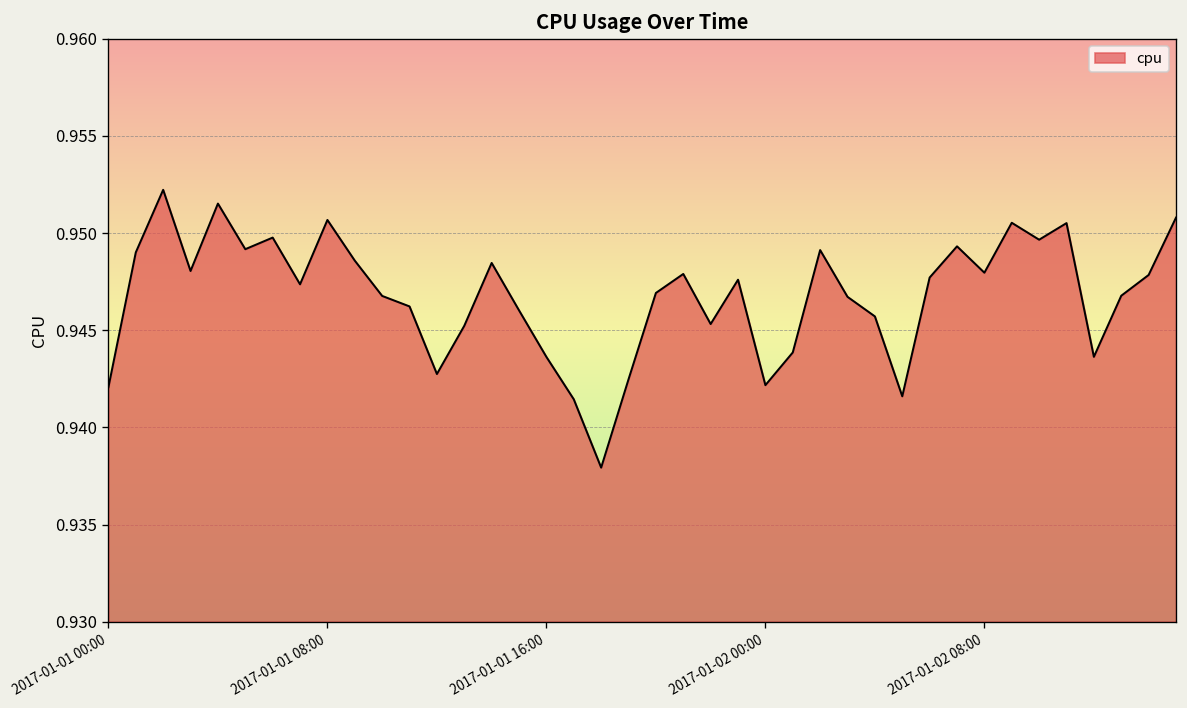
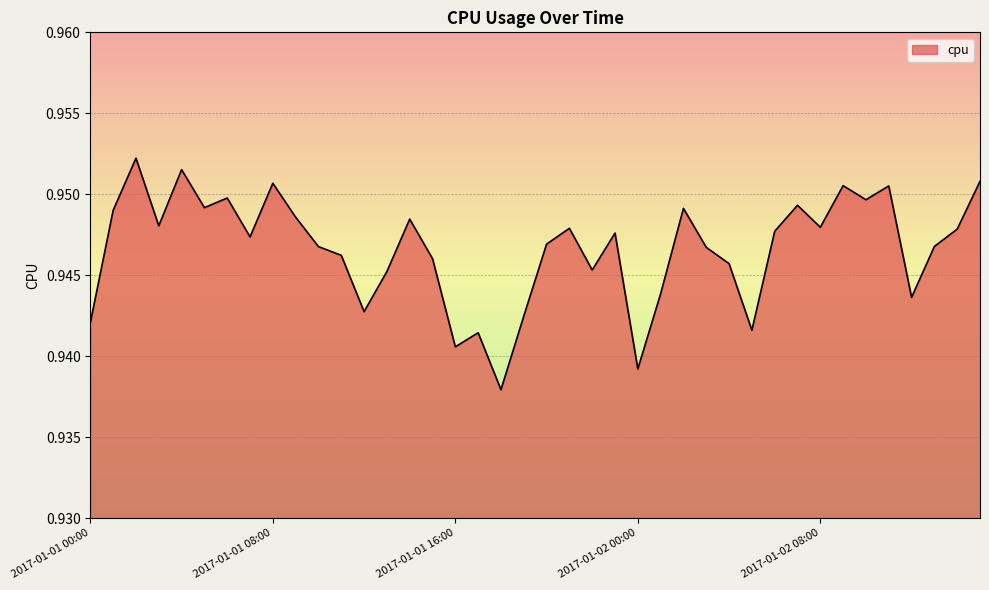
  {
    "2017-01-01 00:00": 0.9421,
    "2017-01-01 08:00": 0.9507,
-   "2017-01-01 16:00": 0.9436,
-   "2017-01-02 00:00": 0.9422,
+   "2017-01-01 16:00": 0.9406,
+   "2017-01-02 00:00": 0.9392,
    "2017-01-02 08:00": 0.9480
  }
